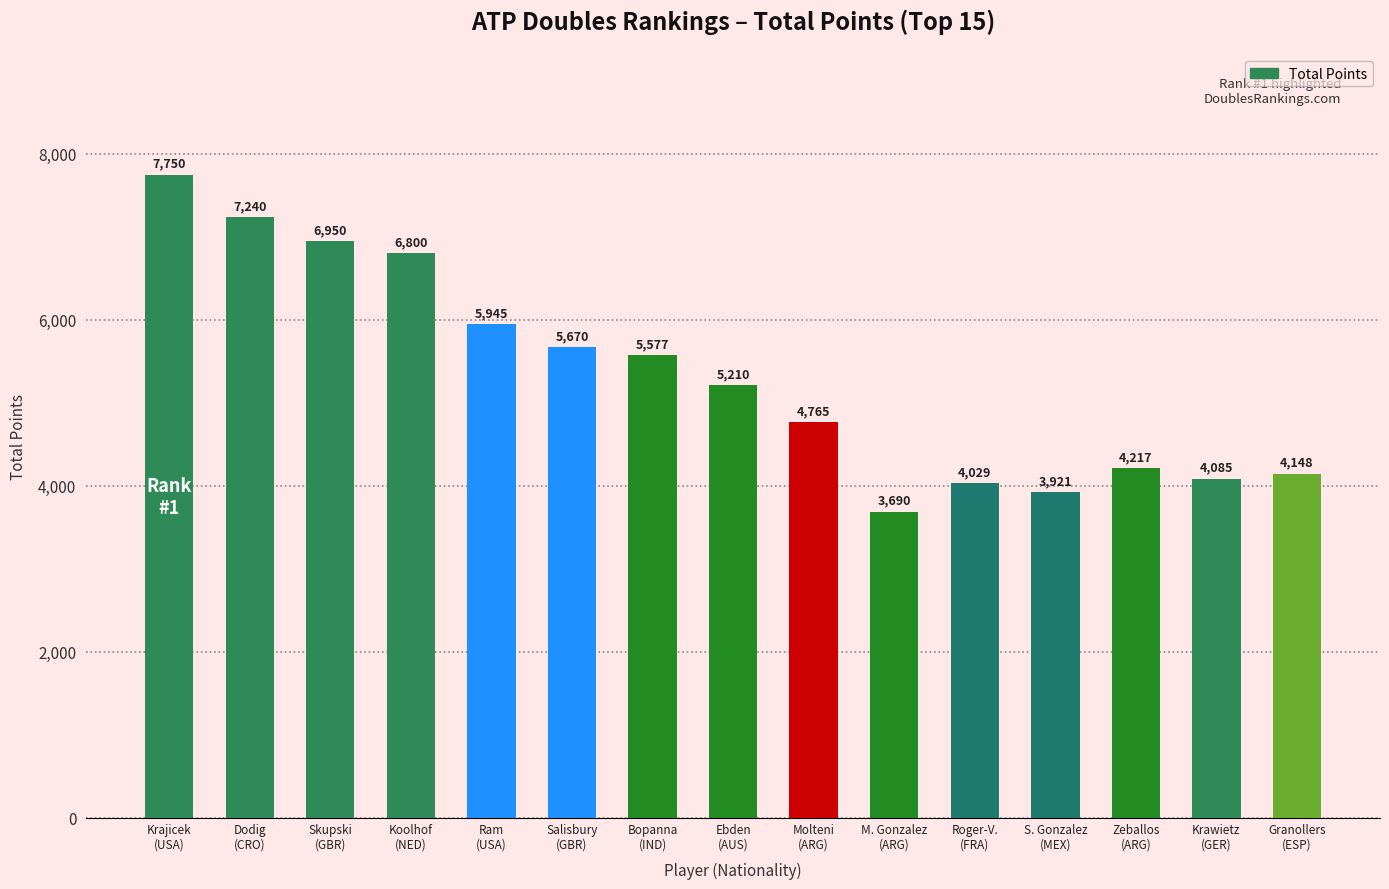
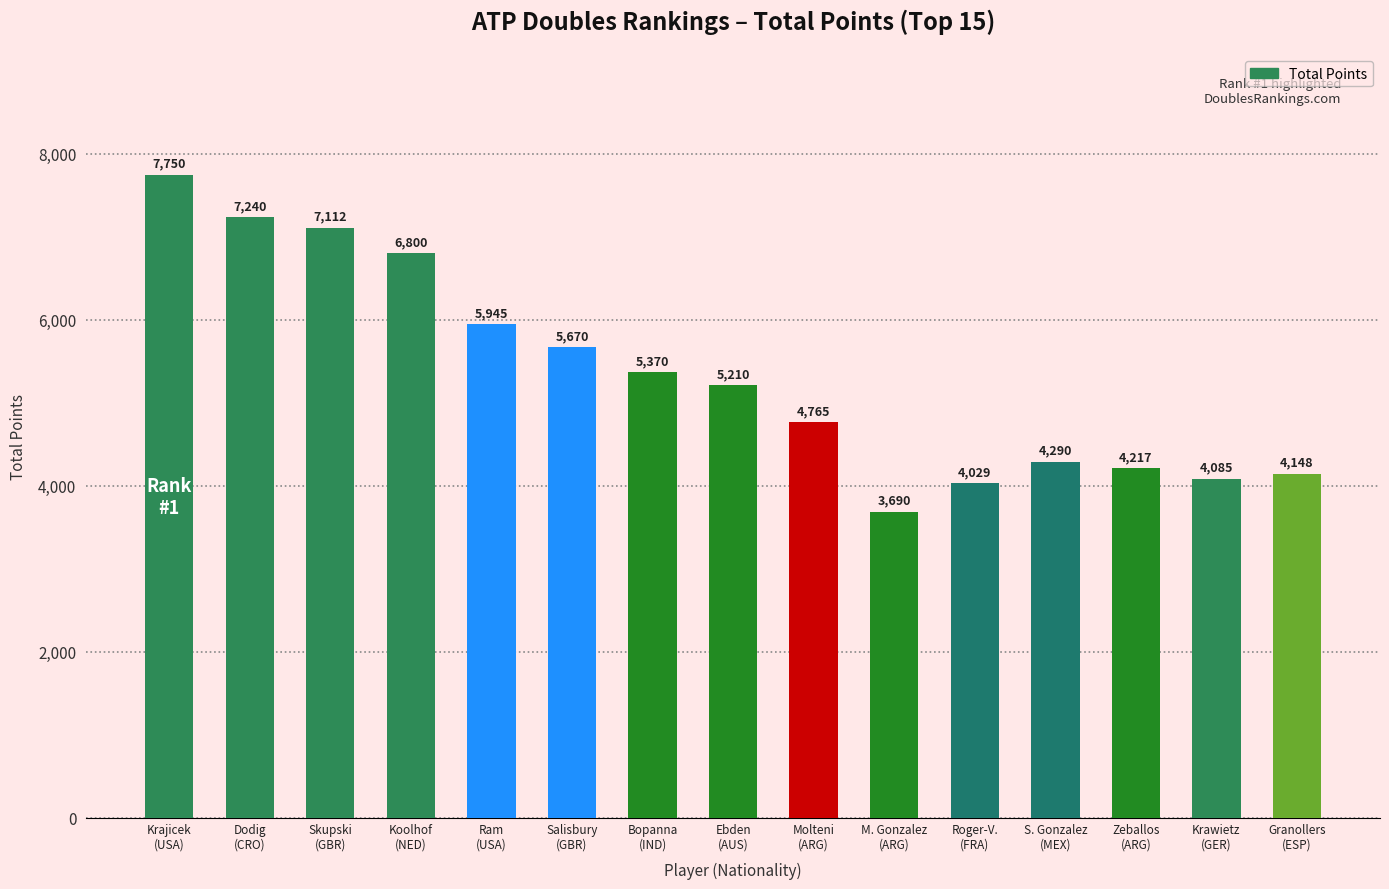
  {
    "Krajicek (USA)": "7,750",
    "Dodig (CRO)": "7,240",
-   "Skupski (GBR)": "6,950",
+   "Skupski (GBR)": "7,112",
    "Koolhof (NED)": "6,800",
    "Ram (USA)": "5,945",
    "Salisbury (GBR)": "5,670",
-   "Bopanna (IND)": "5,577",
+   "Bopanna (IND)": "5,370",
    "Ebden (AUS)": "5,210",
    "Molteni (ARG)": "4,765",
    "M. Gonzalez (ARG)": "3,690",
    "Roger-V. (FRA)": "4,029",
-   "S. Gonzalez (MEX)": "3,921",
+   "S. Gonzalez (MEX)": "4,290",
    "Zeballos (ARG)": "4,217",
    "Krawietz (GER)": "4,085",
    "Granollers (ESP)": "4,148"
  }
